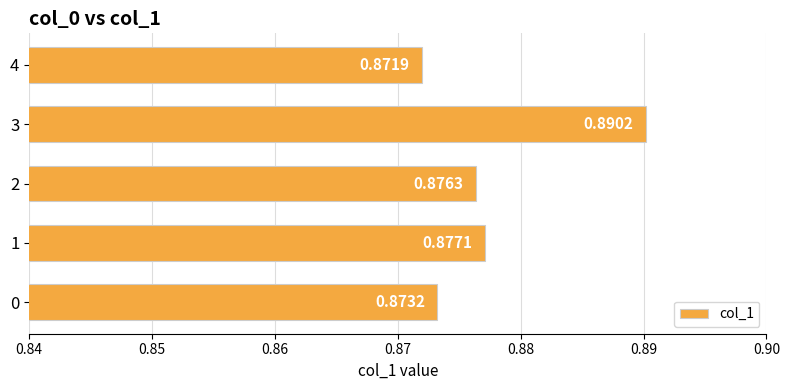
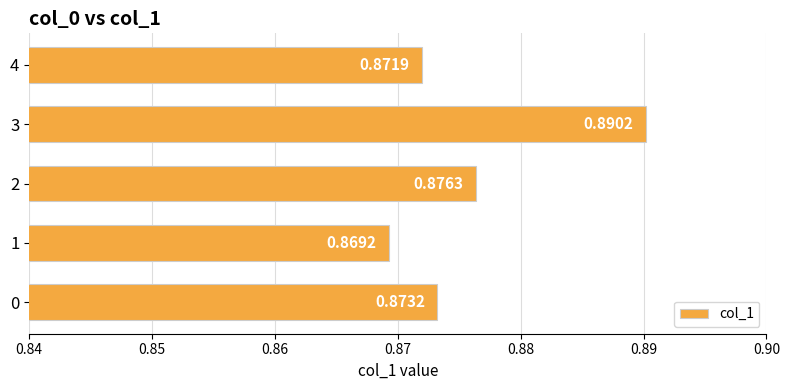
  {
    "4": 0.8719,
    "3": 0.8902,
    "2": 0.8763,
-   "1": 0.8771,
+   "1": 0.8692,
    "0": 0.8732
  }
